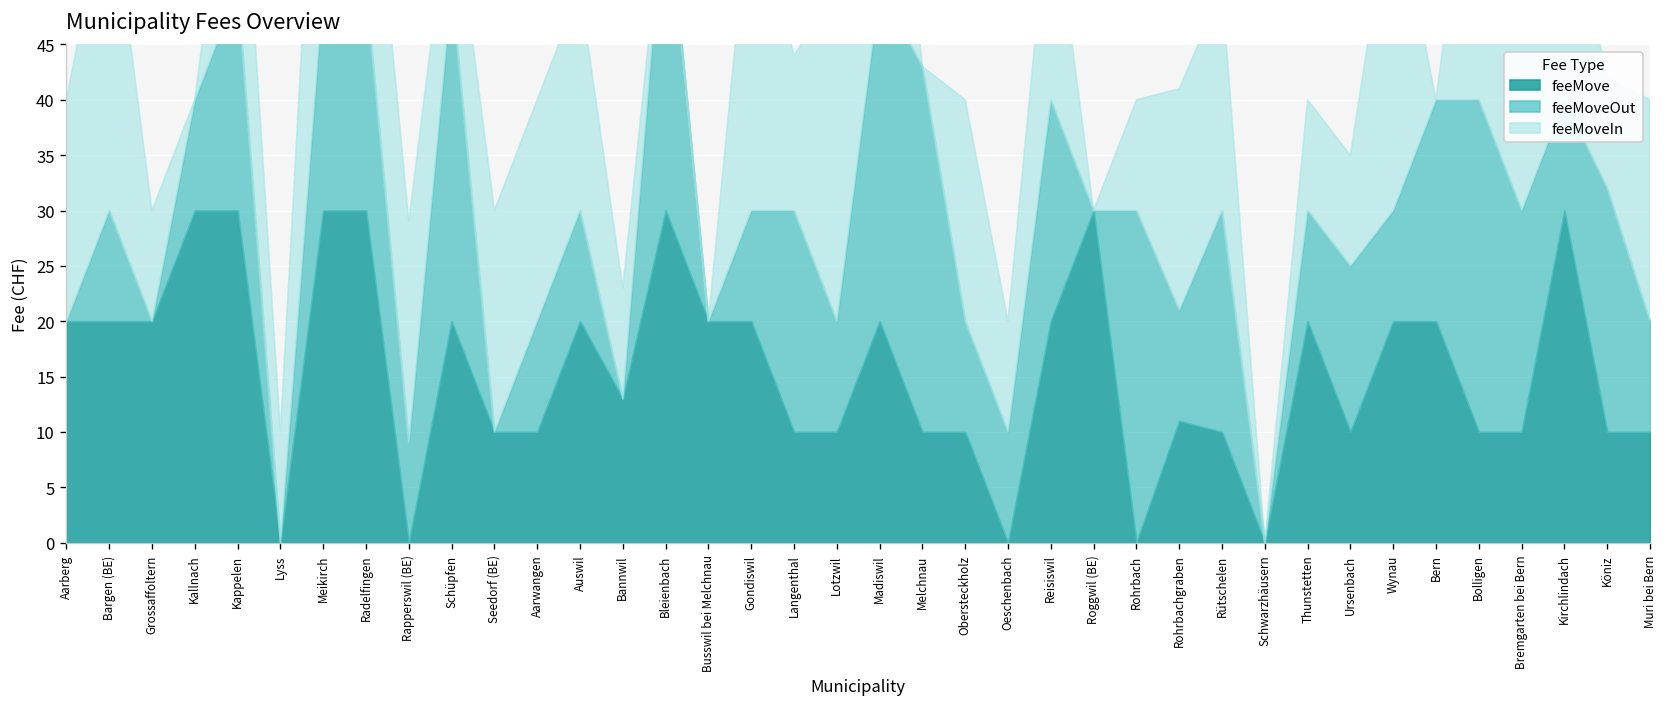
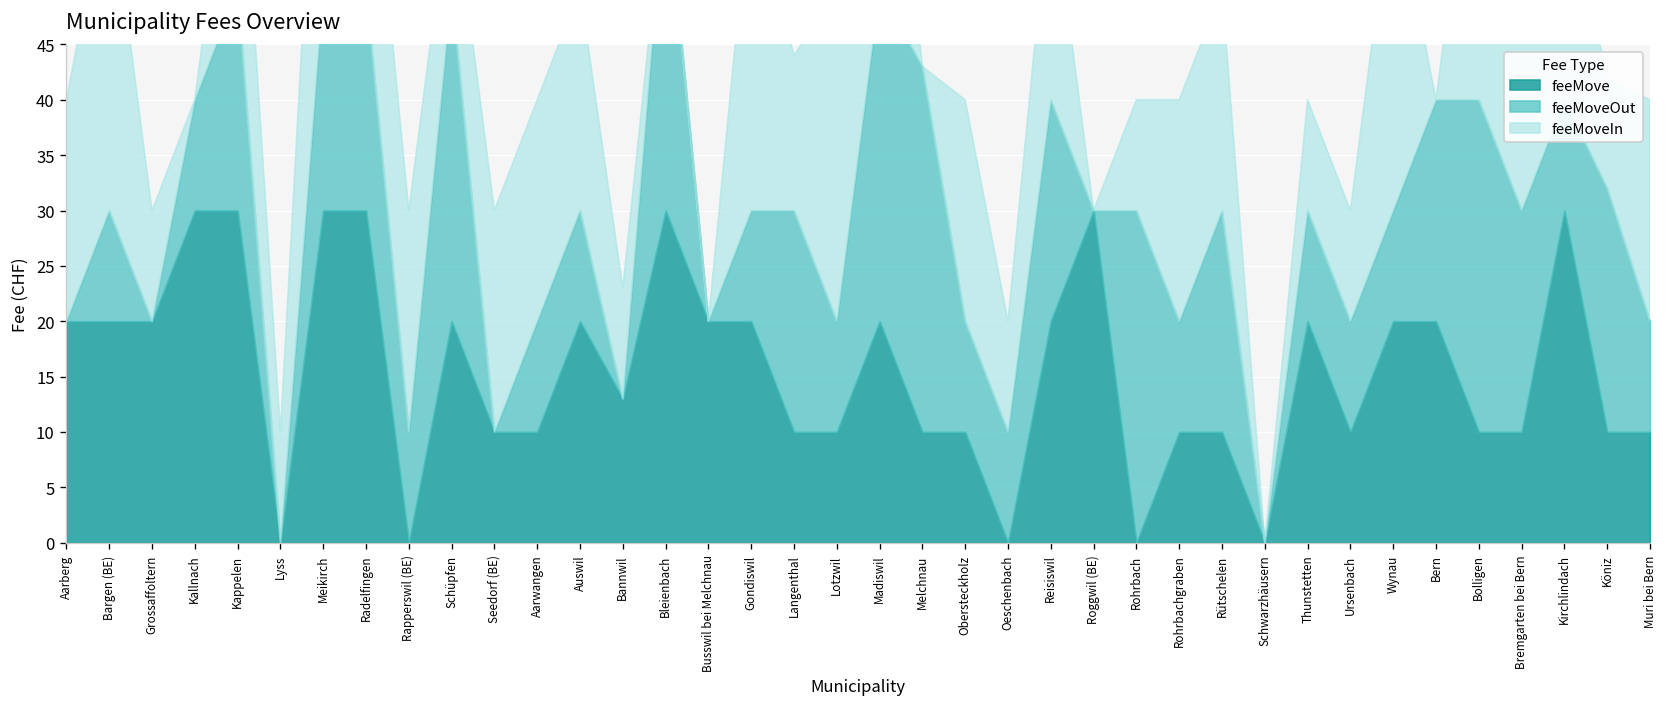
  {
    "feeMove": {
      "Bargen (BE)": 20,
      "Kallnach": 30,
      "Kappelen": 30,
      "Meikirch": 30,
      "Radelfingen": 30,
      "Rapperswil (BE)": 0,
      "Schüpfen": 20,
      "Aarwangen": 10,
      "Auswil": 20,
      "Bleienbach": 30,
      "Gondiswil": 20,
      "Langenthal": 10,
      "Lotzwil": 10,
      "Madiswil": 20,
      "Melchnau": 10,
      "Obersteckholz": 10,
      "Oeschenbach": 0,
      "Reisiswil": 20,
      "Rohrbach": 0,
-     "Rohrbachgraben": 11,
+     "Rohrbachgraben": 10,
      "Rütschelen": 10,
      "Thunstetten": 20,
      "Ursenbach": 10,
      "Wynau": 20,
      "Bern": 20,
      "Bolligen": 10,
      "Bremgarten bei Bern": 10,
      "Kirchlindach": 30,
      "Köniz": 10,
      "Muri bei Bern": 10
    },
    "feeMoveOut": {
      "Bargen (BE)": 10,
-     "Rapperswil (BE)": 9,
+     "Rapperswil (BE)": 10,
      "Aarwangen": 10,
      "Auswil": 10,
      "Gondiswil": 10,
      "Langenthal": 20,
      "Lotzwil": 10,
      "Obersteckholz": 10,
      "Oeschenbach": 10,
      "Reisiswil": 20,
      "Rohrbach": 30,
      "Rohrbachgraben": 10,
      "Rütschelen": 20,
      "Thunstetten": 10,
-     "Ursenbach": 15,
+     "Ursenbach": 10,
      "Wynau": 10,
      "Bolligen": 30,
      "Bremgarten bei Bern": 20,
      "Köniz": 22,
      "Muri bei Bern": 10
    },
    "feeMoveIn": {
      "Aarberg": 20,
      "Grossaffoltern": 10,
      "Lyss": 10,
      "Rapperswil (BE)": 20,
      "Seedorf (BE)": 20,
      "Aarwangen": 20,
      "Bannwil": 10,
      "Langenthal": 14,
      "Obersteckholz": 20,
      "Oeschenbach": 10,
      "Rohrbach": 10,
      "Rohrbachgraben": 20,
      "Thunstetten": 10,
      "Ursenbach": 10,
      "Muri bei Bern": 20
    }
  }
